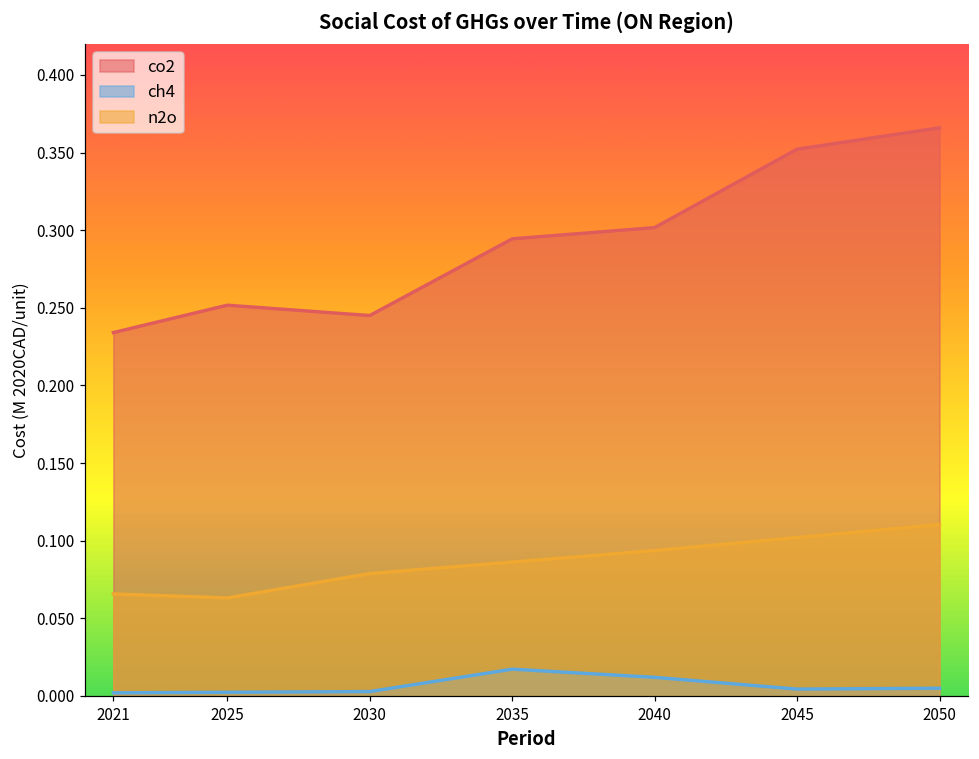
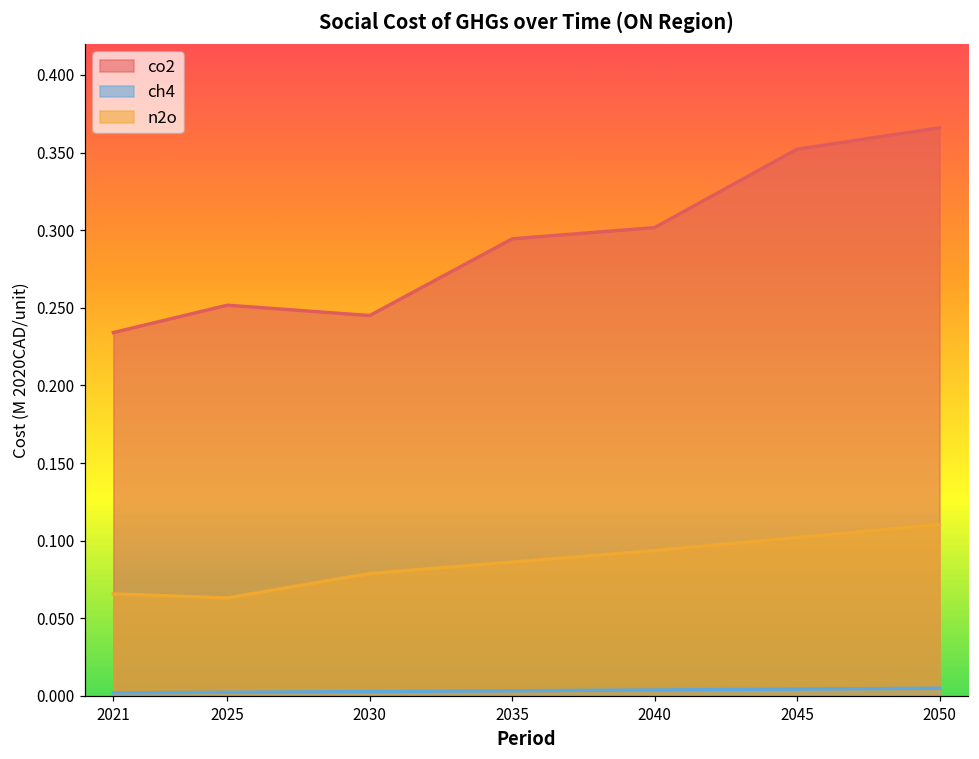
  {
    "co2": {
      "2021": 0.234,
      "2025": 0.252,
      "2030": 0.245,
      "2035": 0.294,
      "2040": 0.302,
      "2045": 0.352,
      "2050": 0.366
    },
    "ch4": {
      "2021": 0.002,
      "2025": 0.002,
      "2030": 0.003,
-     "2035": 0.017,
-     "2040": 0.012,
+     "2035": 0.003,
+     "2040": 0.004,
      "2045": 0.004,
      "2050": 0.005
    },
    "n2o": {
      "2021": 0.066,
      "2025": 0.063,
      "2030": 0.079,
      "2035": 0.086,
      "2040": 0.094,
      "2045": 0.102,
      "2050": 0.110
    }
  }
